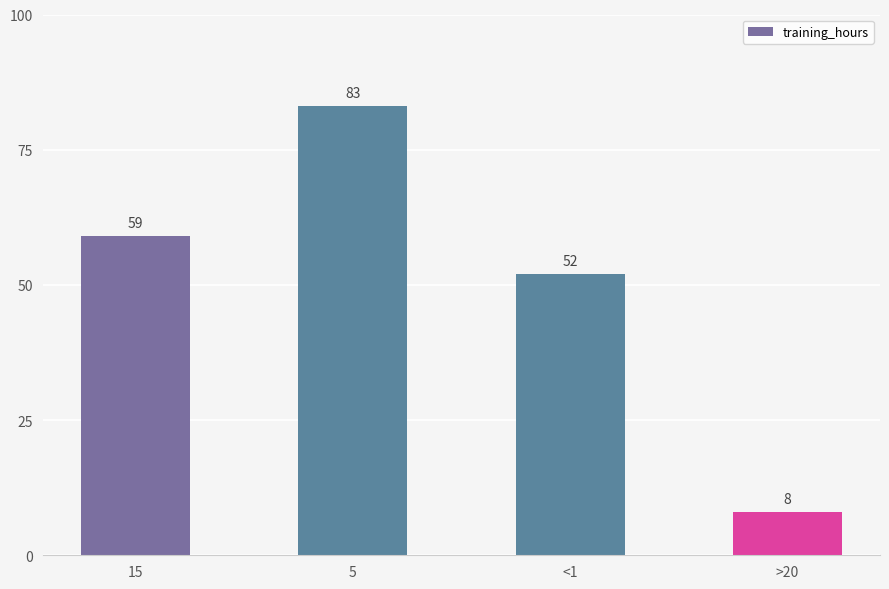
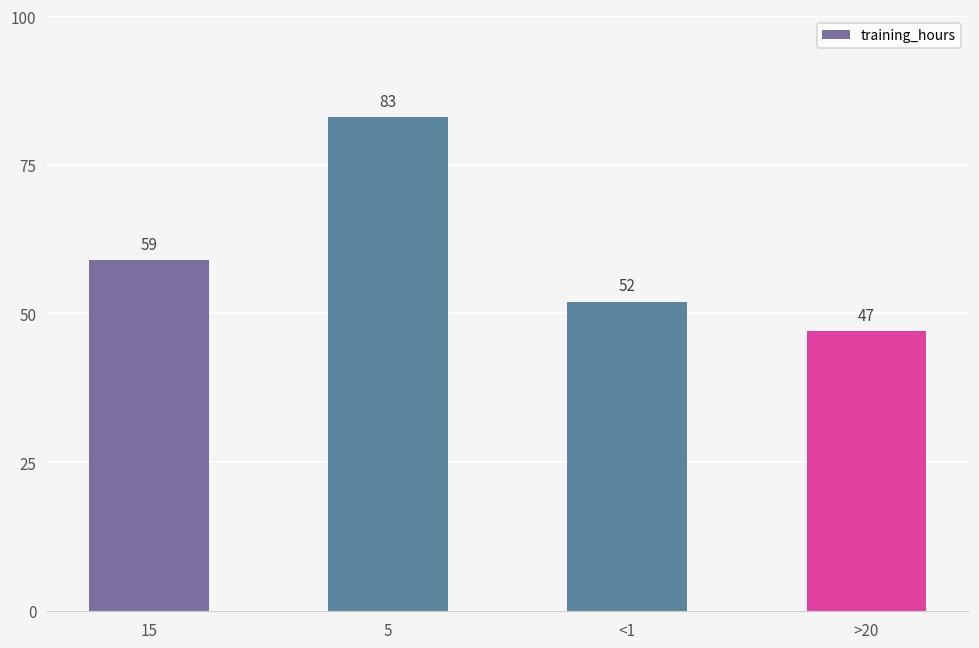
  {
    "15": 59,
    "5": 83,
    "<1": 52,
-   ">20": 8
+   ">20": 47
  }
